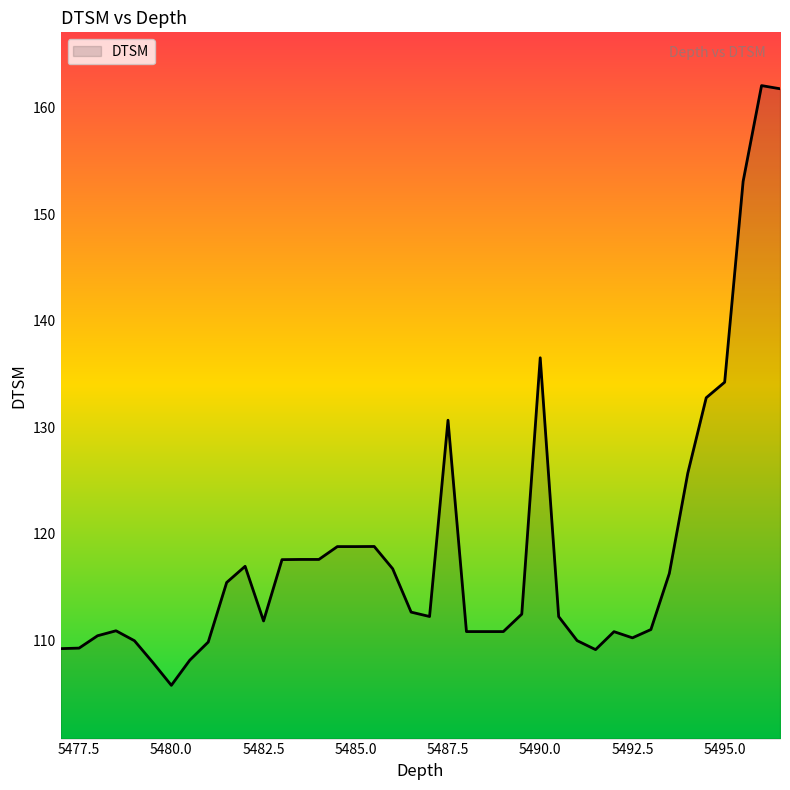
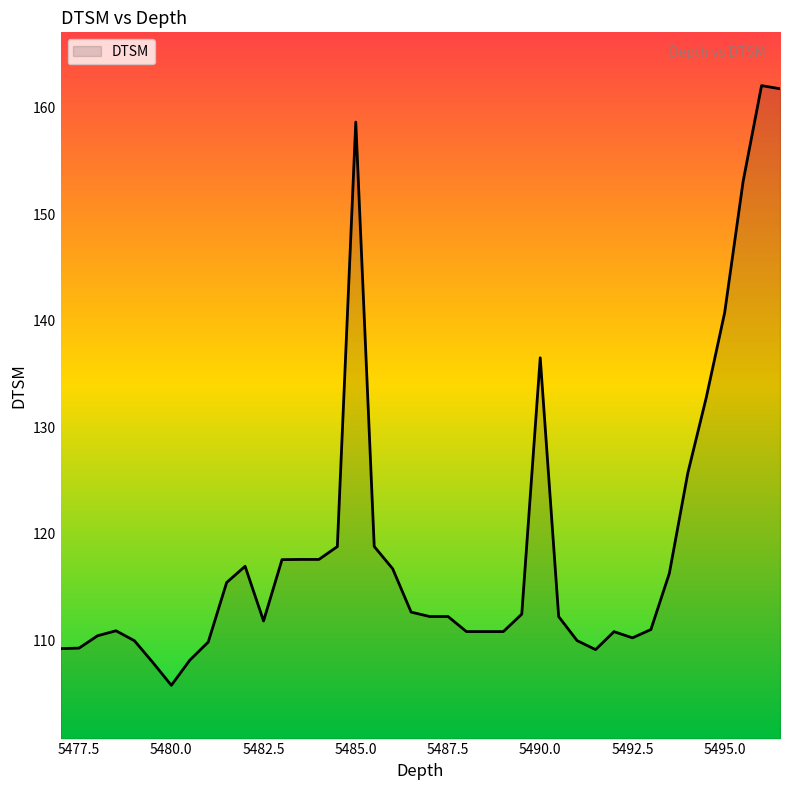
  {
    "5477.5": 109.3,
    "5480.0": 105.8,
    "5482.5": 111.8,
-   "5485.0": 118.8,
-   "5487.5": 130.6,
+   "5485.0": 158.6,
+   "5487.5": 112.2,
    "5490.0": 136.5,
    "5492.5": 110.2,
-   "5495.0": 134.2
+   "5495.0": 140.7
  }
